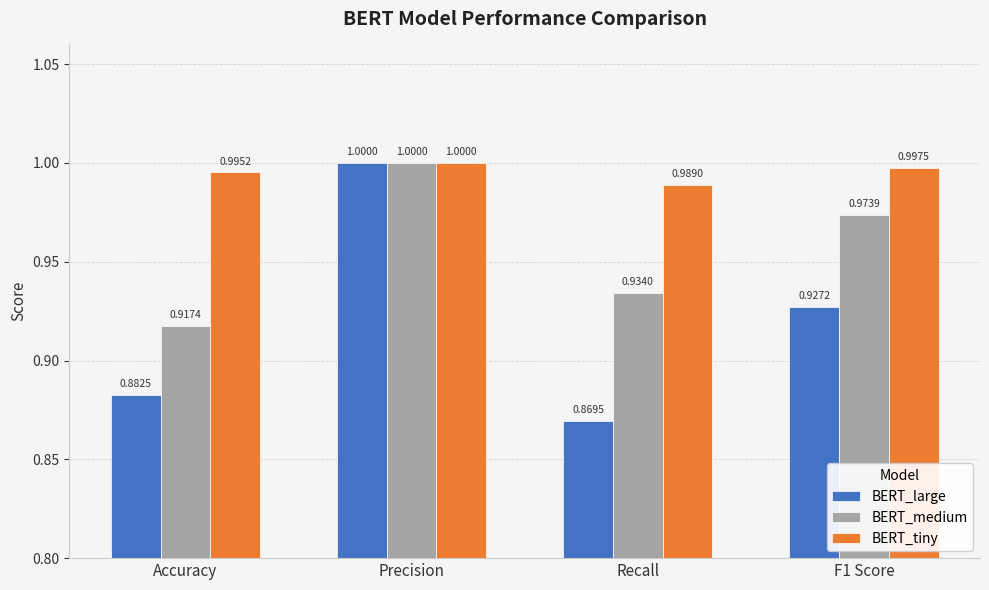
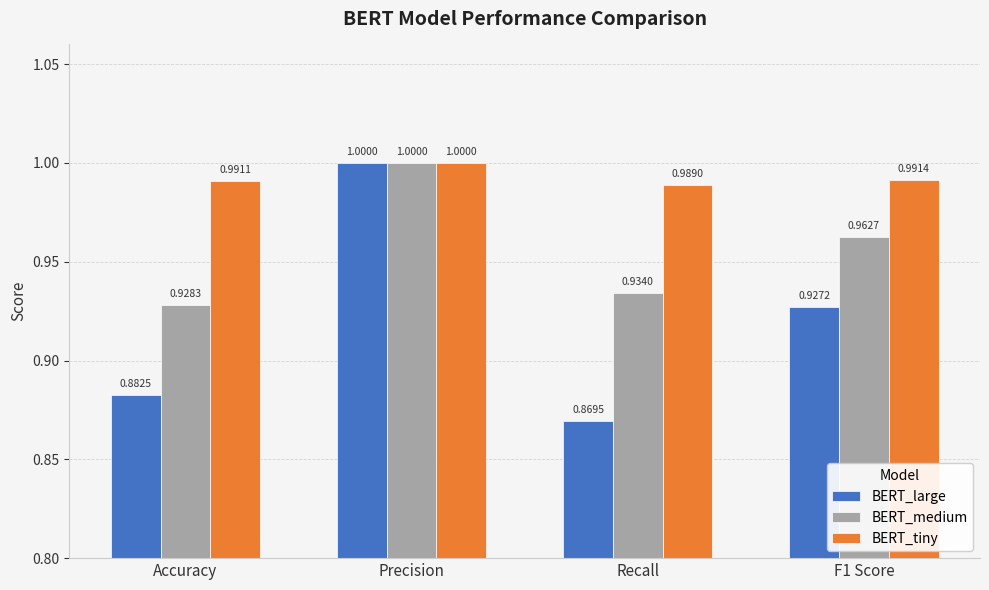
  {
    "BERT_large": {
      "Accuracy": 0.8825,
      "Precision": 1.0000,
      "Recall": 0.8695,
      "F1 Score": 0.9272
    },
    "BERT_medium": {
-     "Accuracy": 0.9174,
+     "Accuracy": 0.9283,
      "Precision": 1.0000,
      "Recall": 0.9340,
-     "F1 Score": 0.9739
+     "F1 Score": 0.9627
    },
    "BERT_tiny": {
-     "Accuracy": 0.9952,
+     "Accuracy": 0.9911,
      "Precision": 1.0000,
      "Recall": 0.9890,
-     "F1 Score": 0.9975
+     "F1 Score": 0.9914
    }
  }
